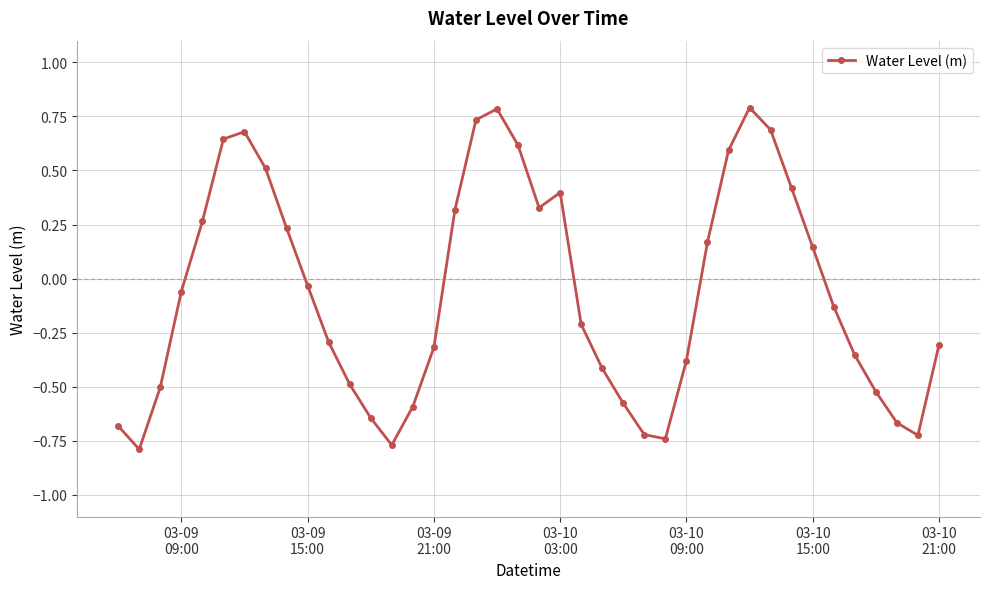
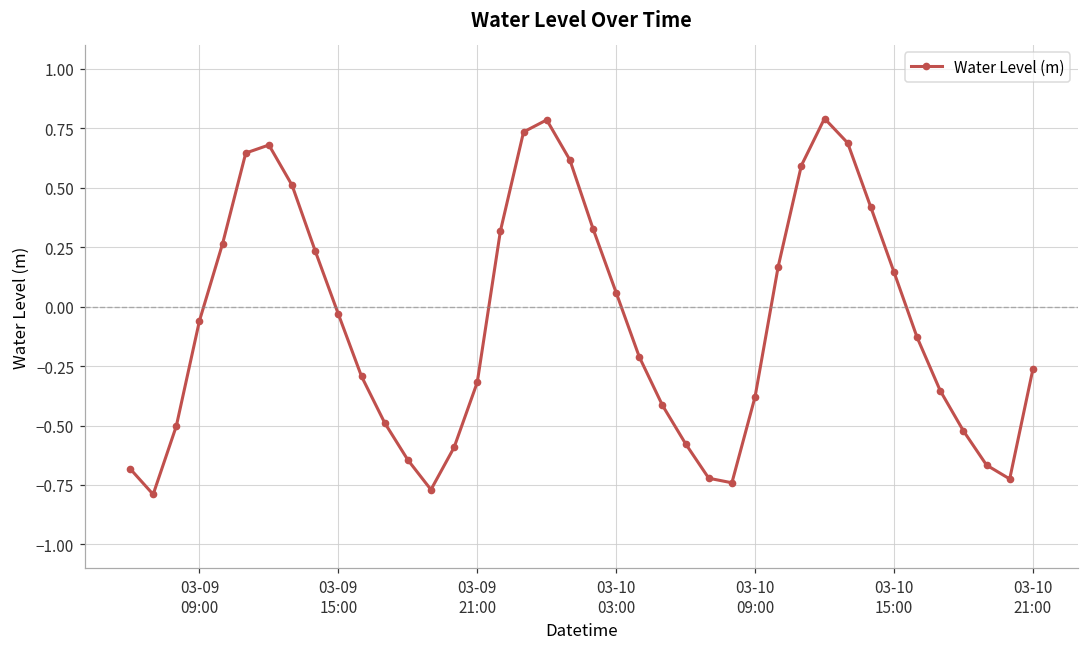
  {
    "03-09 09:00": -0.06,
    "03-09 15:00": -0.03,
    "03-09 21:00": -0.32,
-   "03-10 03:00": 0.40,
+   "03-10 03:00": 0.06,
    "03-10 09:00": -0.38,
    "03-10 15:00": 0.15,
-   "03-10 21:00": -0.31
+   "03-10 21:00": -0.26
  }
